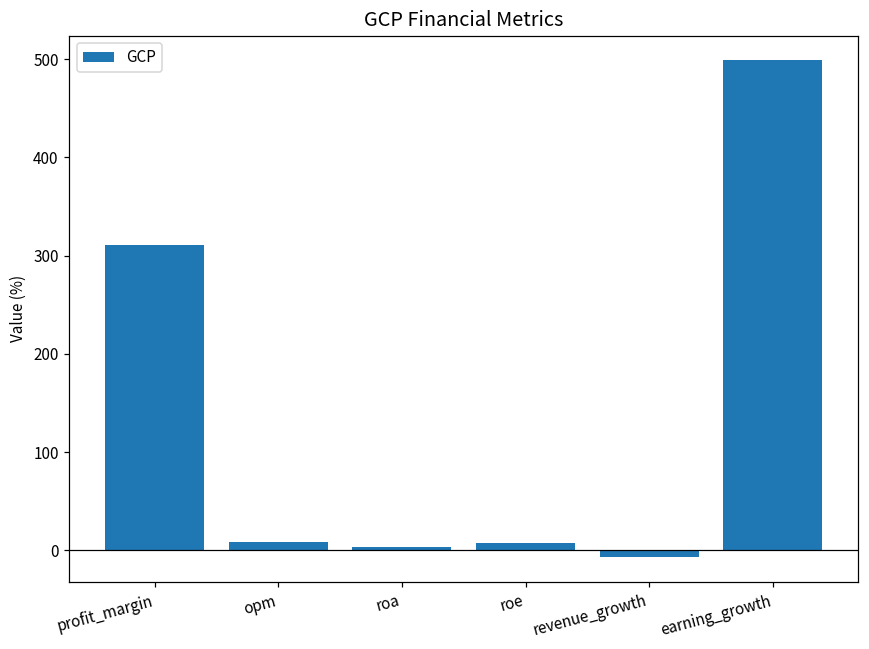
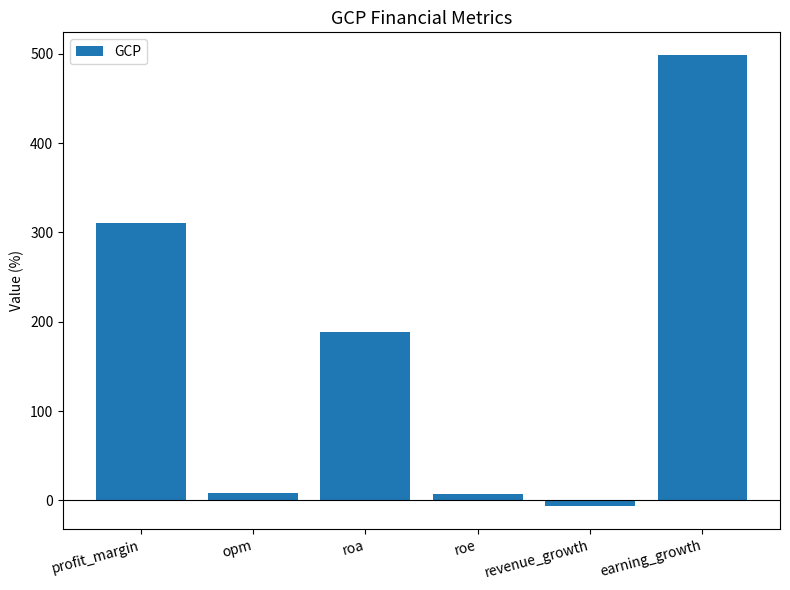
  {
    "profit_margin": 310,
    "opm": 10,
-   "roa": 0,
+   "roa": 190,
    "roe": 10,
    "revenue_growth": -10,
    "earning_growth": 500
  }
